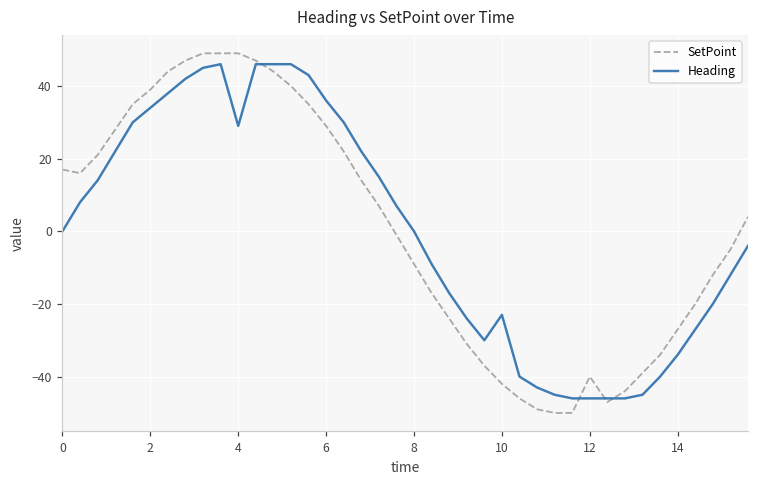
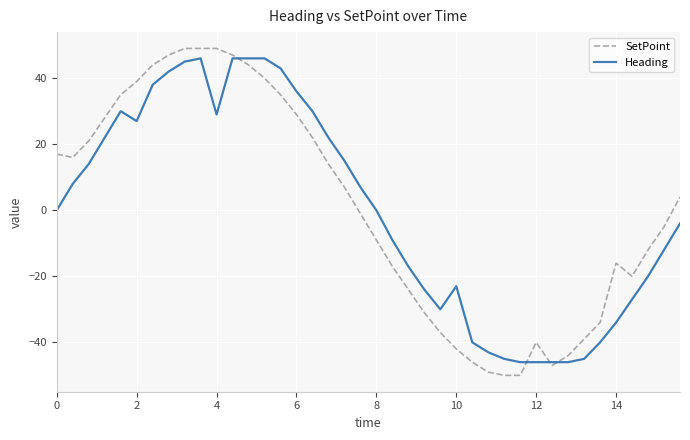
  {
    "SetPoint": {
      "0": 17,
      "2": 39,
      "4": 49,
      "6": 29,
      "8": -9,
      "10": -42,
      "12": -40,
-     "14": -27
+     "14": -16
    },
    "Heading": {
      "0": 0,
-     "2": 34,
+     "2": 27,
      "4": 29,
      "6": 36,
      "8": 0,
      "10": -23,
      "12": -46,
      "14": -34
    }
  }
